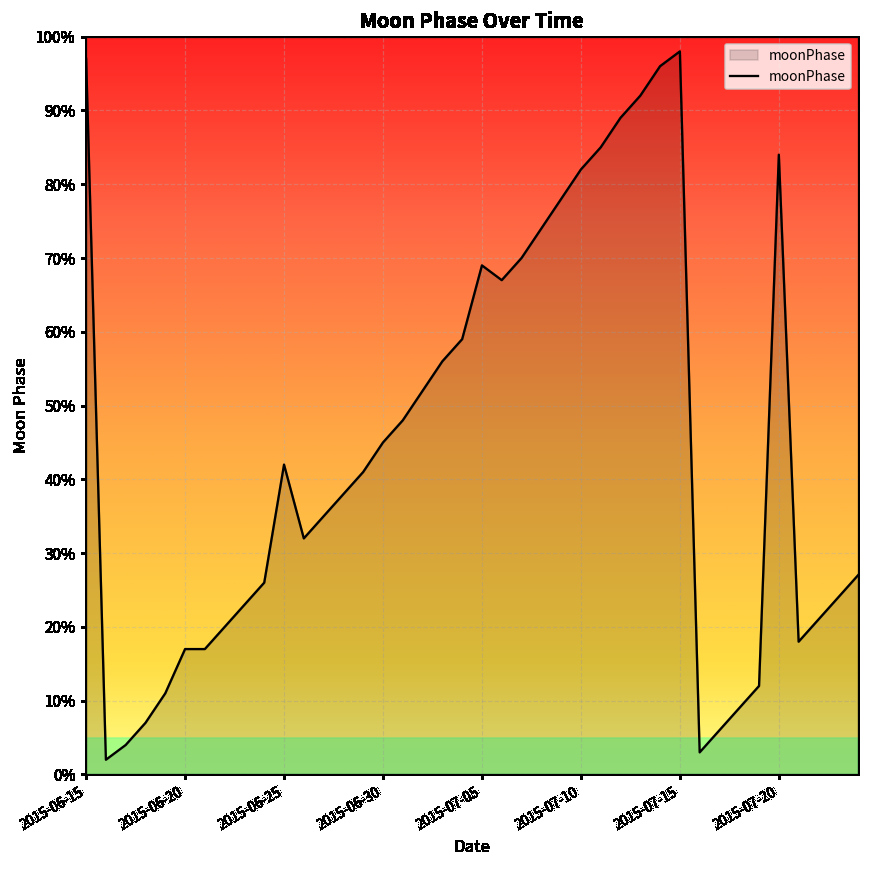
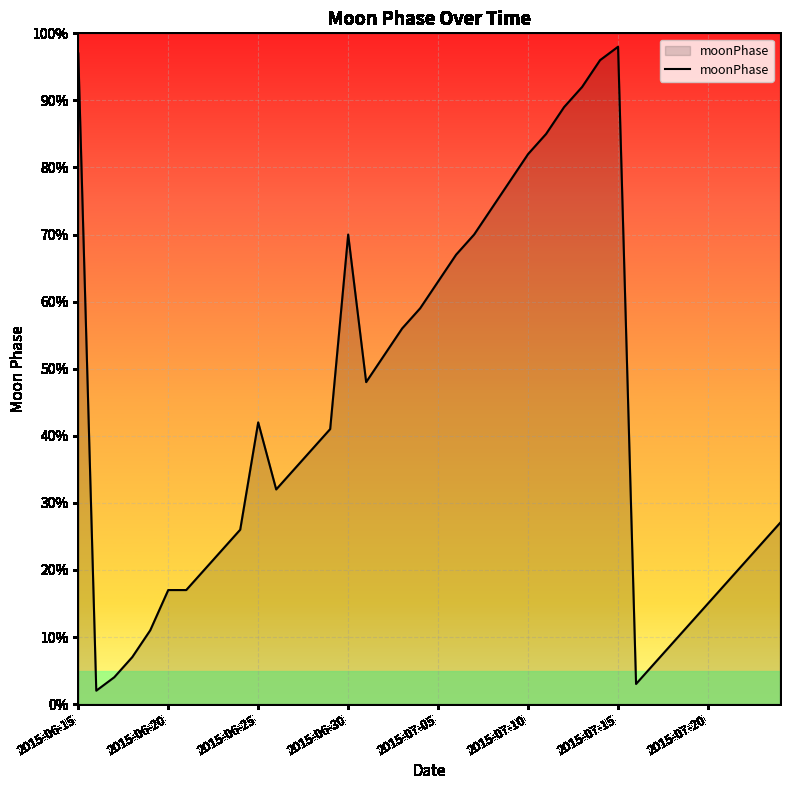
  {
    "2015-06-15": "97%",
    "2015-06-20": "17%",
    "2015-06-25": "42%",
-   "2015-06-30": "45%",
-   "2015-07-05": "69%",
+   "2015-06-30": "70%",
+   "2015-07-05": "63%",
    "2015-07-10": "82%",
    "2015-07-15": "98%",
-   "2015-07-20": "84%"
+   "2015-07-20": "15%"
  }
